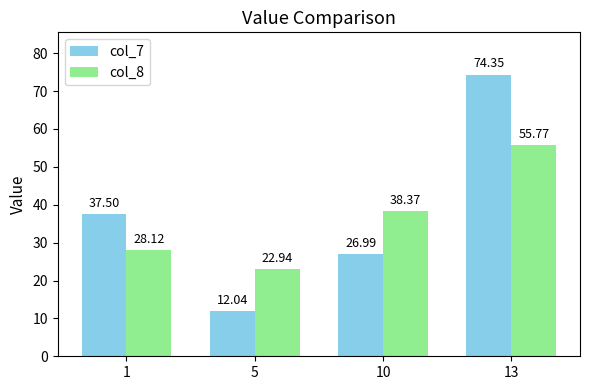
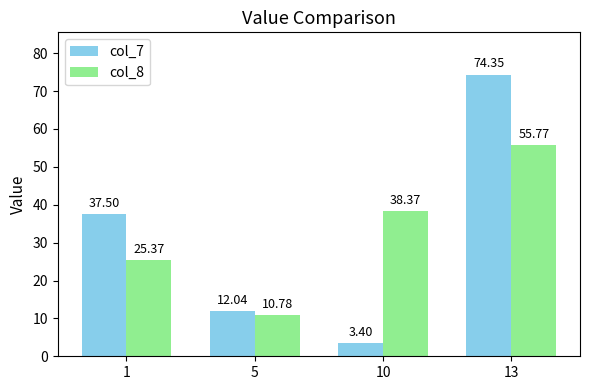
  {
    "col_7": {
      "1": 37.50,
      "5": 12.04,
-     "10": 26.99,
+     "10": 3.40,
      "13": 74.35
    },
    "col_8": {
-     "1": 28.12,
-     "5": 22.94,
+     "1": 25.37,
+     "5": 10.78,
      "10": 38.37,
      "13": 55.77
    }
  }
